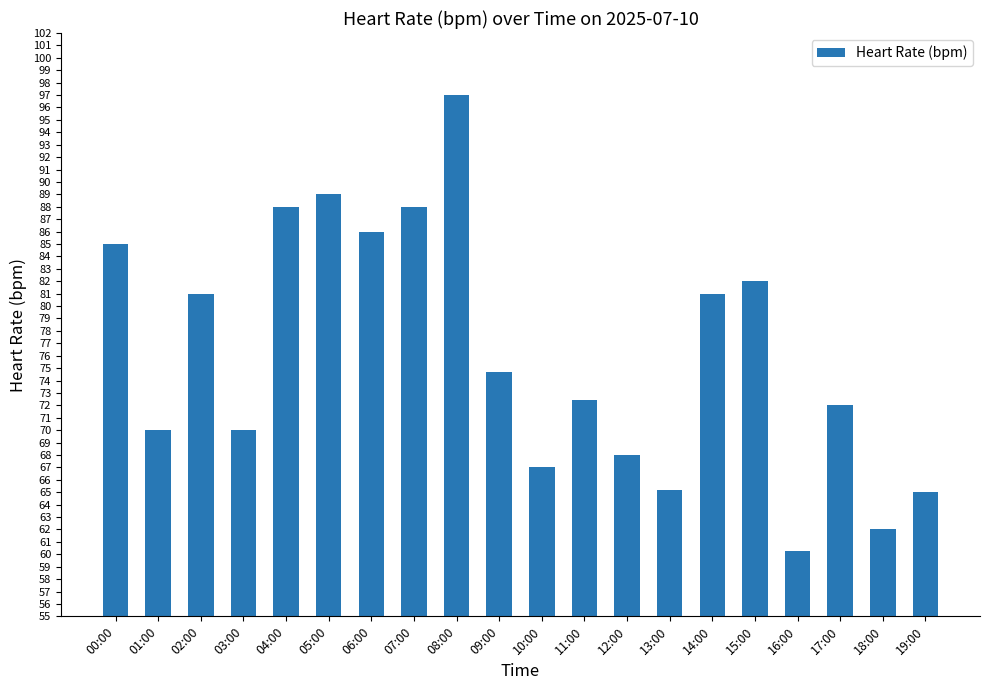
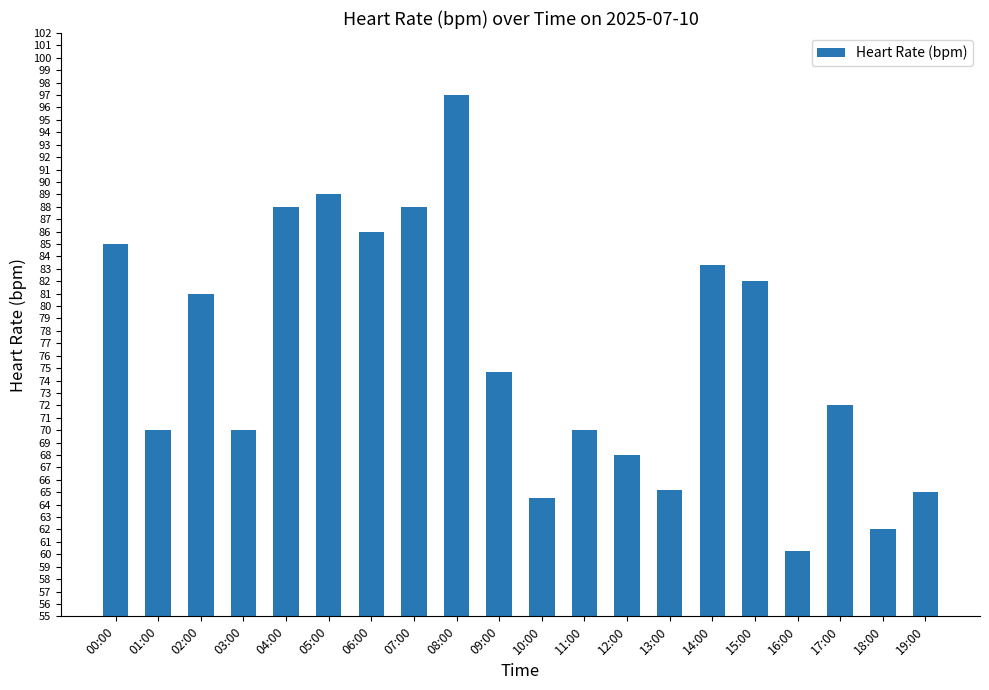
  {
    "00:00": 85.0,
    "01:00": 70.0,
    "02:00": 81.0,
    "03:00": 70.0,
    "04:00": 88.0,
    "05:00": 89.0,
    "06:00": 86.0,
    "07:00": 88.0,
    "08:00": 97.0,
    "09:00": 74.7,
-   "10:00": 67.0,
-   "11:00": 72.4,
+   "10:00": 64.5,
+   "11:00": 70.0,
    "12:00": 68.0,
    "13:00": 65.2,
-   "14:00": 81.0,
+   "14:00": 83.3,
    "15:00": 82.0,
    "16:00": 60.3,
    "17:00": 72.0,
    "18:00": 62.0,
    "19:00": 65.0
  }
